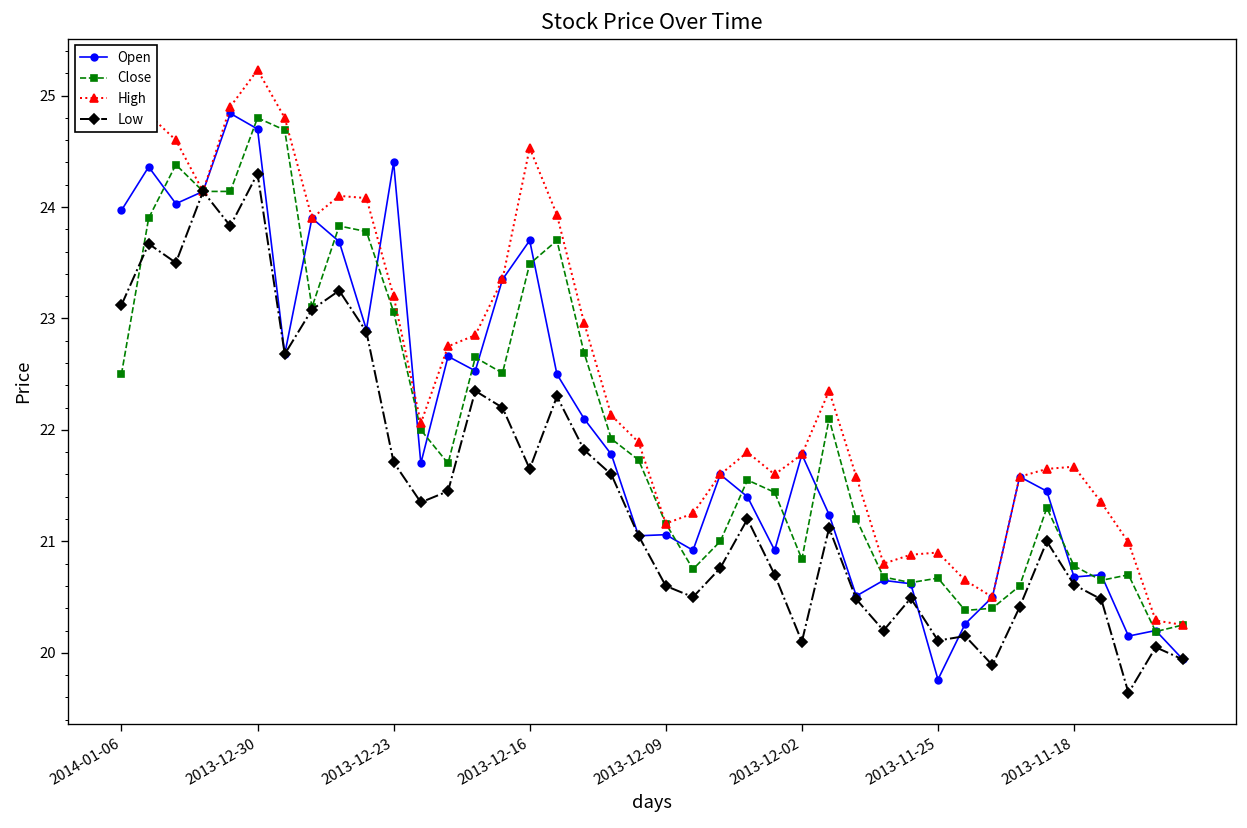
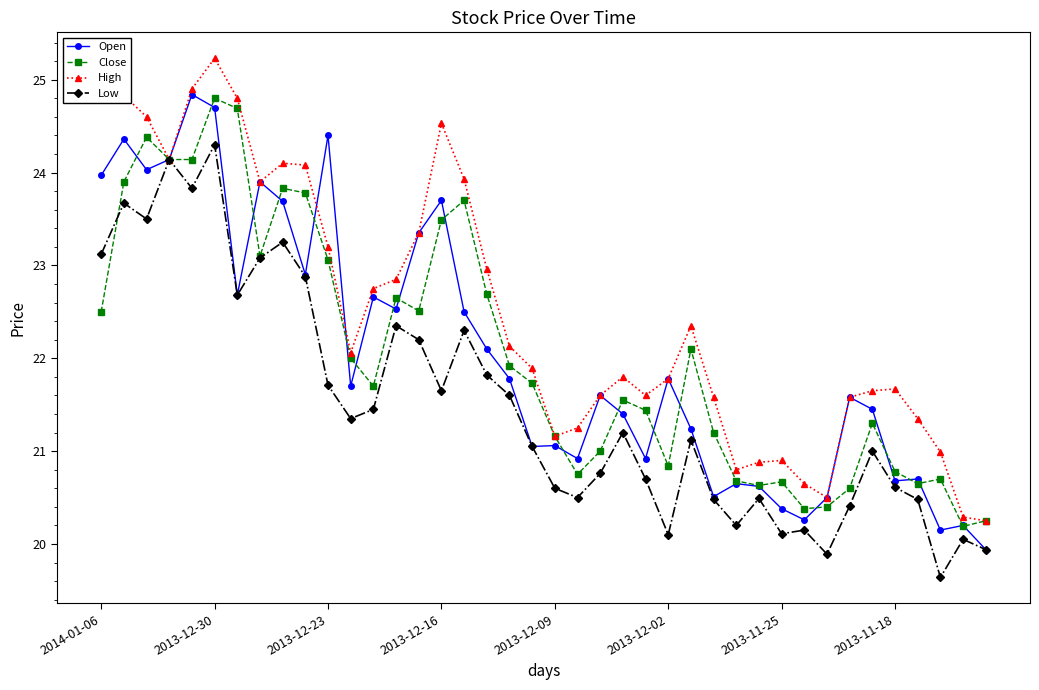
  {
    "Open": {
      "2014-01-06": 24.0,
      "2013-12-30": 24.7,
      "2013-12-23": 24.4,
      "2013-12-16": 23.7,
      "2013-12-09": 21.1,
-     "2013-11-25": 19.8,
+     "2013-11-25": 20.4,
      "2013-11-18": 20.7
    },
    "Close": {
      "2014-01-06": 22.5,
      "2013-12-30": 24.8,
      "2013-12-23": 23.1,
      "2013-12-16": 23.5,
      "2013-12-02": 20.8,
      "2013-11-25": 20.7,
      "2013-11-18": 20.8
    },
    "High": {
      "2013-12-30": 25.2,
      "2013-12-23": 23.2,
      "2013-12-16": 24.5,
      "2013-11-25": 20.9,
      "2013-11-18": 21.7
    },
    "Low": {
      "2014-01-06": 23.1,
      "2013-12-30": 24.3,
      "2013-12-23": 21.7,
      "2013-12-16": 21.7,
      "2013-12-09": 20.6,
      "2013-12-02": 20.1,
      "2013-11-25": 20.1,
      "2013-11-18": 20.6
    }
  }
